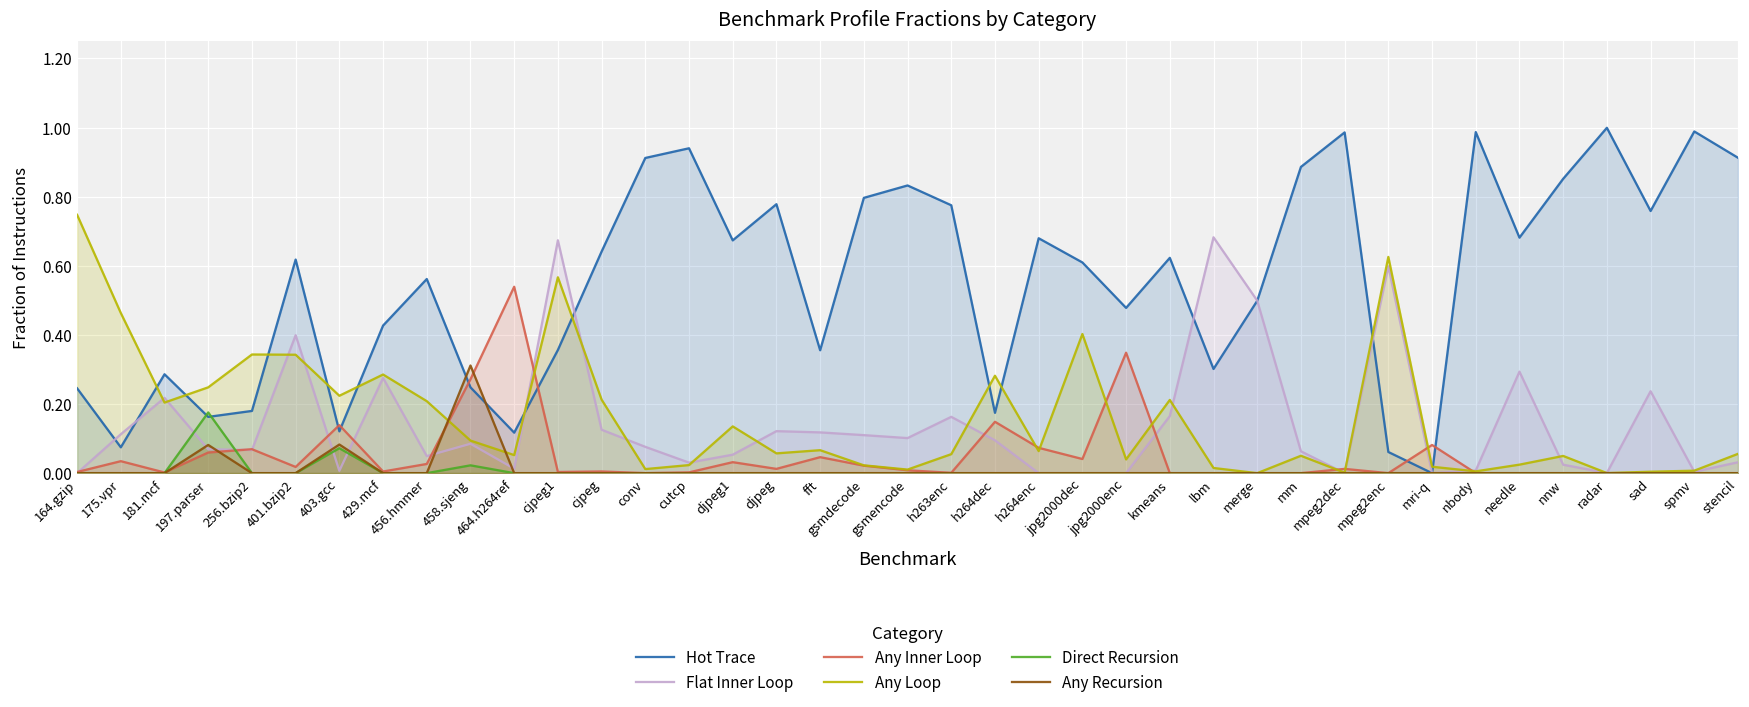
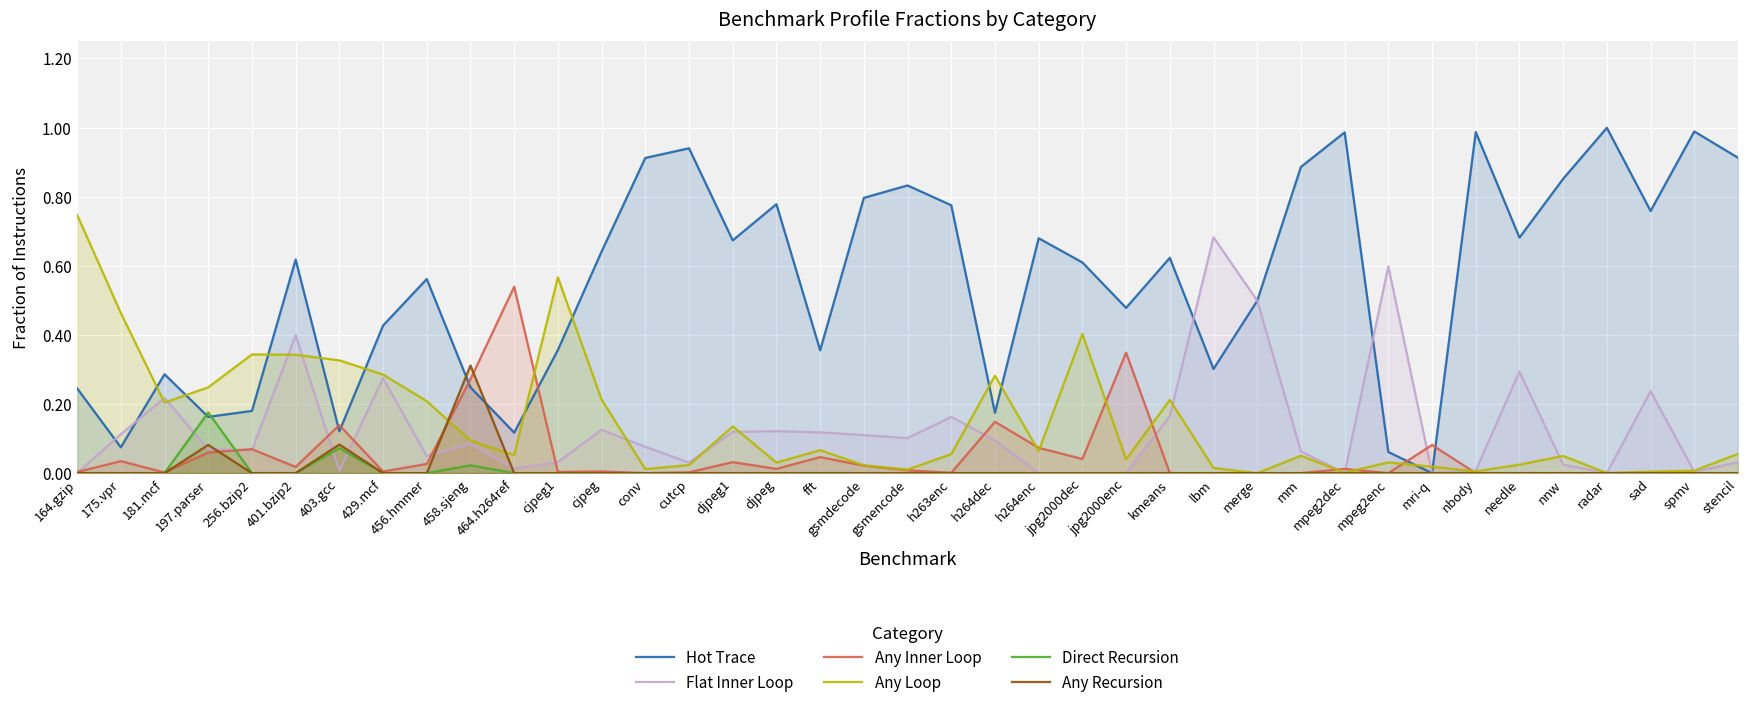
  {
    "Hot Trace": {
      "164.gzip": 0.25,
      "175.vpr": 0.07,
      "181.mcf": 0.29,
      "197.parser": 0.16,
      "256.bzip2": 0.18,
      "401.bzip2": 0.62,
      "403.gcc": 0.12,
      "429.mcf": 0.43,
      "456.hmmer": 0.56,
      "458.sjeng": 0.25,
      "464.h264ref": 0.12,
      "cjpeg1": 0.36,
      "cjpeg": 0.64,
      "conv": 0.91,
      "cutcp": 0.94,
      "djpeg1": 0.67,
      "djpeg": 0.78,
      "fft": 0.36,
      "gsmdecode": 0.80,
      "gsmencode": 0.83,
      "h263enc": 0.78,
      "h264dec": 0.17,
      "h264enc": 0.68,
      "jpg2000dec": 0.61,
      "jpg2000enc": 0.48,
      "kmeans": 0.62,
      "lbm": 0.30,
      "mm": 0.89,
      "mpeg2dec": 0.99,
      "mpeg2enc": 0.06,
      "nbody": 0.99,
      "needle": 0.68,
      "nnw": 0.85,
      "radar": 1.00,
      "sad": 0.76,
      "spmv": 0.99,
      "stencil": 0.91
    },
    "Flat Inner Loop": {
      "175.vpr": 0.11,
      "181.mcf": 0.22,
      "197.parser": 0.07,
      "401.bzip2": 0.40,
      "403.gcc": 0.01,
      "429.mcf": 0.28,
      "456.hmmer": 0.05,
      "458.sjeng": 0.09,
      "464.h264ref": 0.01,
-     "cjpeg1": 0.67,
+     "cjpeg1": 0.03,
      "cjpeg": 0.13,
      "conv": 0.08,
-     "djpeg1": 0.05,
+     "djpeg1": 0.12,
      "djpeg": 0.12,
      "fft": 0.12,
      "gsmdecode": 0.11,
      "gsmencode": 0.10,
      "h263enc": 0.16,
      "h264dec": 0.09,
      "kmeans": 0.17,
      "lbm": 0.68,
      "mm": 0.06,
      "mpeg2enc": 0.60,
      "needle": 0.29,
      "nnw": 0.02,
      "sad": 0.24,
      "stencil": 0.03
    },
    "Any Inner Loop": {
      "175.vpr": 0.03,
      "197.parser": 0.06,
      "401.bzip2": 0.02,
      "403.gcc": 0.14,
      "456.hmmer": 0.03,
      "458.sjeng": 0.27,
      "464.h264ref": 0.54,
      "djpeg1": 0.03,
      "djpeg": 0.01,
      "fft": 0.05,
      "h264dec": 0.15,
      "h264enc": 0.07,
      "jpg2000dec": 0.04,
      "jpg2000enc": 0.35,
      "mpeg2dec": 0.01,
      "mri-q": 0.08
    },
    "Any Loop": {
      "164.gzip": 0.75,
      "175.vpr": 0.46,
      "181.mcf": 0.20,
      "197.parser": 0.25,
      "256.bzip2": 0.34,
      "401.bzip2": 0.34,
-     "403.gcc": 0.22,
+     "403.gcc": 0.33,
      "429.mcf": 0.29,
      "456.hmmer": 0.21,
      "458.sjeng": 0.09,
      "464.h264ref": 0.05,
      "cjpeg1": 0.57,
      "cjpeg": 0.21,
      "conv": 0.01,
      "djpeg1": 0.14,
-     "djpeg": 0.06,
+     "djpeg": 0.03,
      "fft": 0.07,
      "h263enc": 0.05,
      "h264dec": 0.28,
      "h264enc": 0.06,
      "jpg2000dec": 0.40,
      "jpg2000enc": 0.04,
      "kmeans": 0.21,
      "lbm": 0.01,
      "mm": 0.05,
-     "mpeg2enc": 0.63,
+     "mpeg2enc": 0.03,
      "mri-q": 0.02,
      "needle": 0.02,
      "nnw": 0.05,
      "stencil": 0.06
    },
    "Direct Recursion": {
      "197.parser": 0.18,
      "403.gcc": 0.07,
      "458.sjeng": 0.02
    },
    "Any Recursion": {
      "197.parser": 0.08,
      "403.gcc": 0.08,
      "458.sjeng": 0.31
    }
  }
